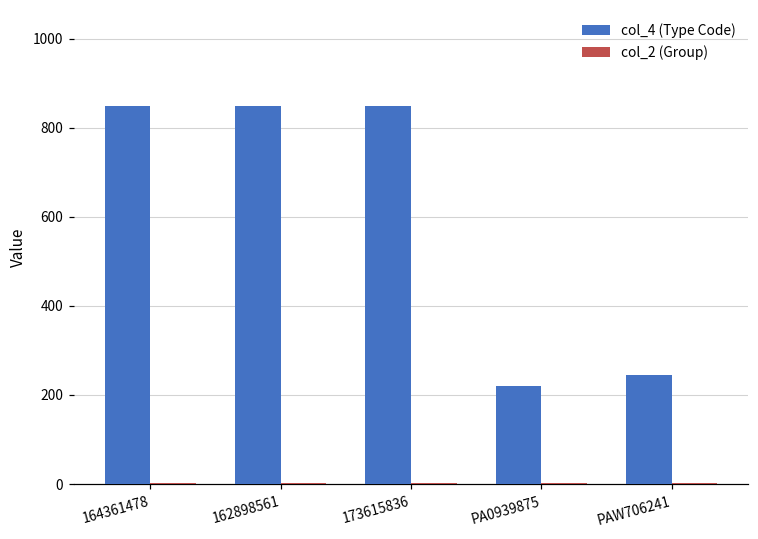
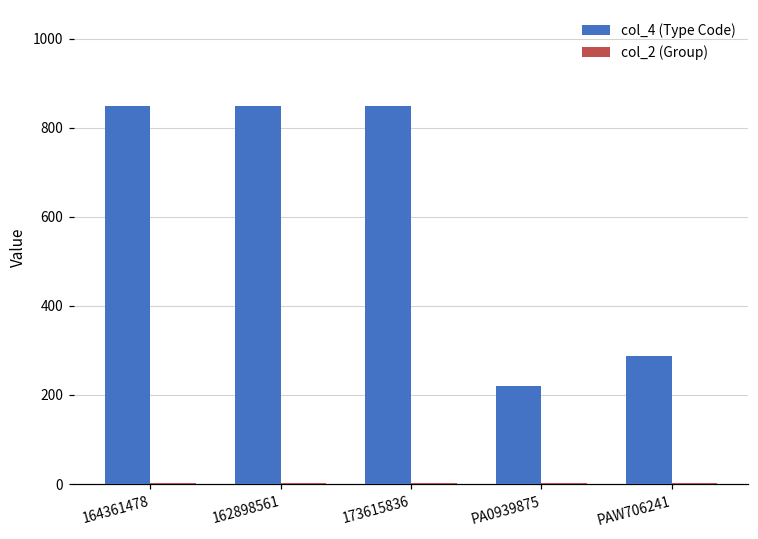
  {
    "col_4 (Type Code)": {
      "164361478": 850,
      "162898561": 850,
      "173615836": 850,
      "PA0939875": 220,
-     "PAW706241": 250
+     "PAW706241": 290
    }
  }
